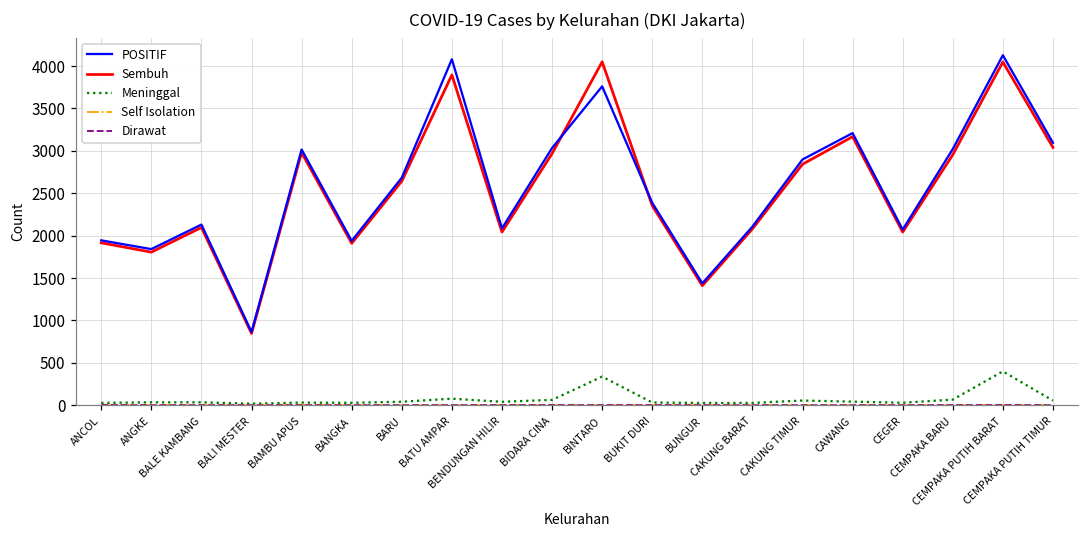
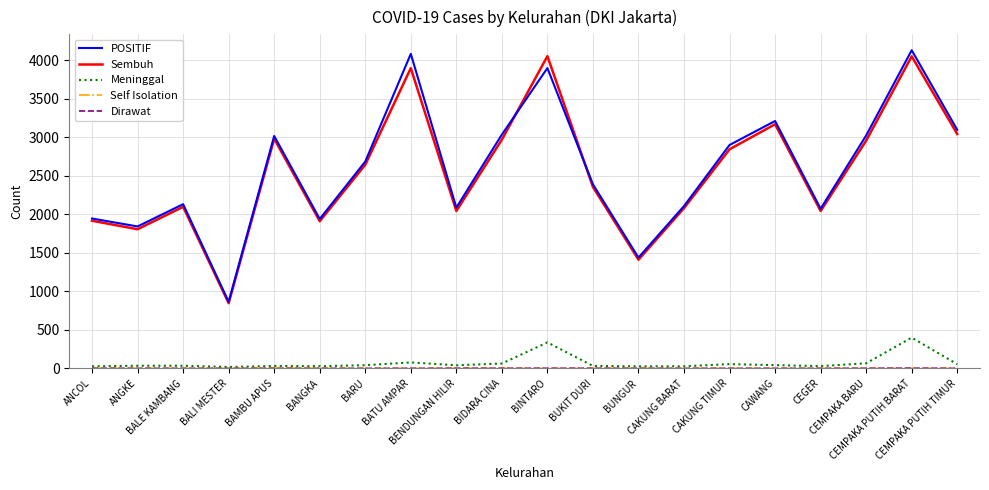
  {
    "POSITIF": {
      "ANGKE": 1800,
      "BALE KAMBANG": 2100,
      "BAMBU APUS": 3000,
      "BARU": 2700,
      "BATU AMPAR": 4100,
      "BENDUNGAN HILIR": 2100,
      "BIDARA CINA": 3000,
-     "BINTARO": 3800,
+     "BINTARO": 3900,
      "BUKIT DURI": 2400,
      "CAKUNG TIMUR": 2900,
      "CAWANG": 3200,
      "CEMPAKA BARU": 3000,
      "CEMPAKA PUTIH BARAT": 4100,
      "CEMPAKA PUTIH TIMUR": 3100
    },
    "Sembuh": {
      "ANGKE": 1800,
      "BALE KAMBANG": 2100,
      "BAMBU APUS": 3000,
      "BARU": 2600,
      "BATU AMPAR": 3900,
      "BENDUNGAN HILIR": 2000,
      "BIDARA CINA": 3000,
      "BINTARO": 4100,
      "BUKIT DURI": 2400,
      "CAKUNG TIMUR": 2800,
      "CAWANG": 3200,
      "CEMPAKA BARU": 3000,
      "CEMPAKA PUTIH BARAT": 4000,
      "CEMPAKA PUTIH TIMUR": 3000
    },
    "Meninggal": {
      "BALE KAMBANG": 0,
      "BARU": 0,
      "BATU AMPAR": 100,
      "BENDUNGAN HILIR": 0,
      "BIDARA CINA": 100,
      "BINTARO": 300,
      "CAKUNG TIMUR": 100,
      "CAWANG": 0,
      "CEMPAKA BARU": 100,
      "CEMPAKA PUTIH BARAT": 400,
      "CEMPAKA PUTIH TIMUR": 100
    },
    "Dirawat": {
      "ANGKE": 0,
      "BALE KAMBANG": 0,
      "BARU": 0,
      "BATU AMPAR": 0,
      "BENDUNGAN HILIR": 0,
      "BIDARA CINA": 0,
      "BINTARO": 0,
      "CAKUNG TIMUR": 0,
      "CAWANG": 0,
      "CEMPAKA BARU": 0,
      "CEMPAKA PUTIH BARAT": 0,
      "CEMPAKA PUTIH TIMUR": 0
    }
  }
